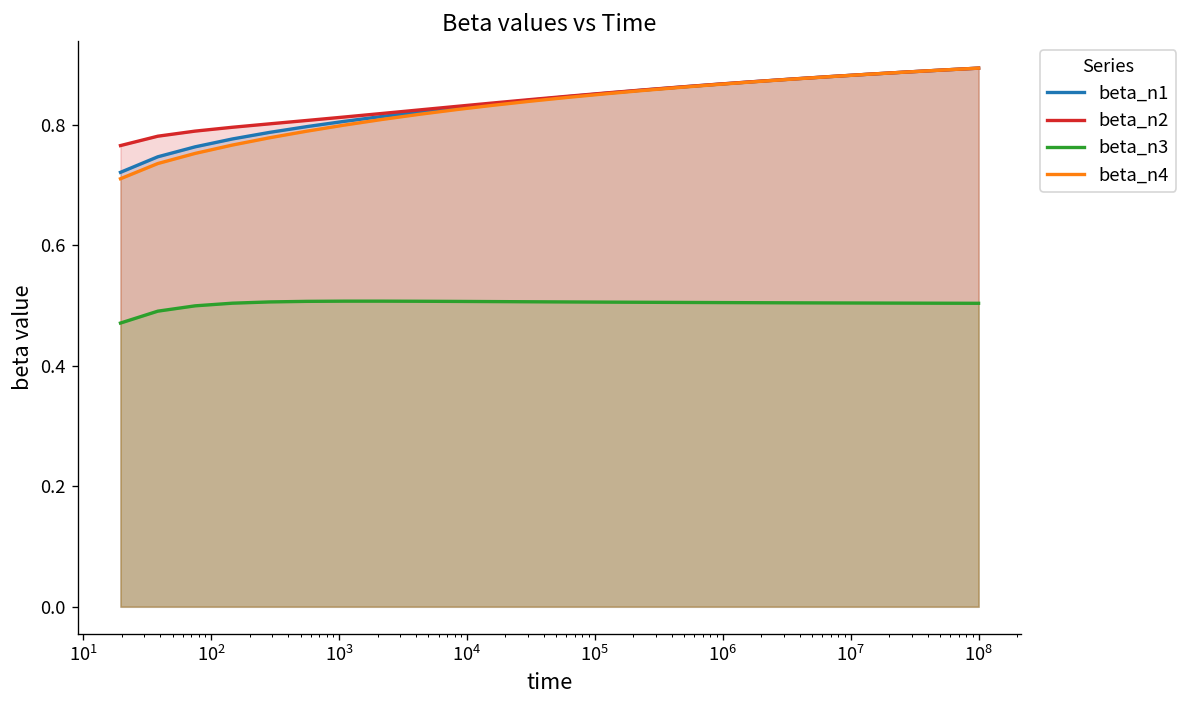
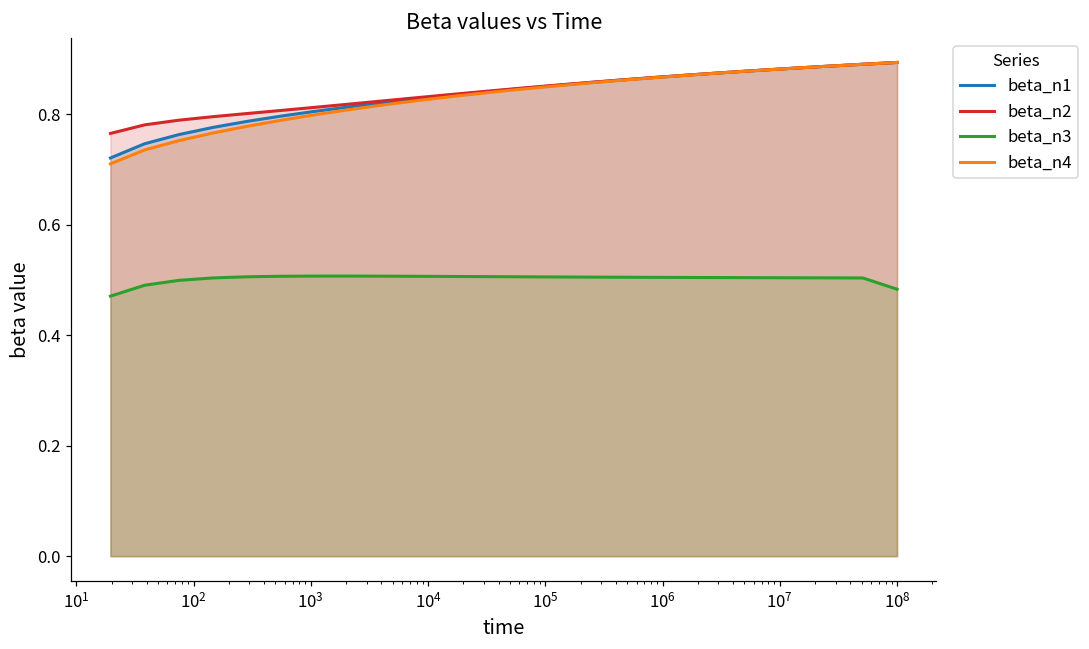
  {
    "beta_n3": {
-     "10^8": 0.50
+     "10^8": 0.48
    }
  }
